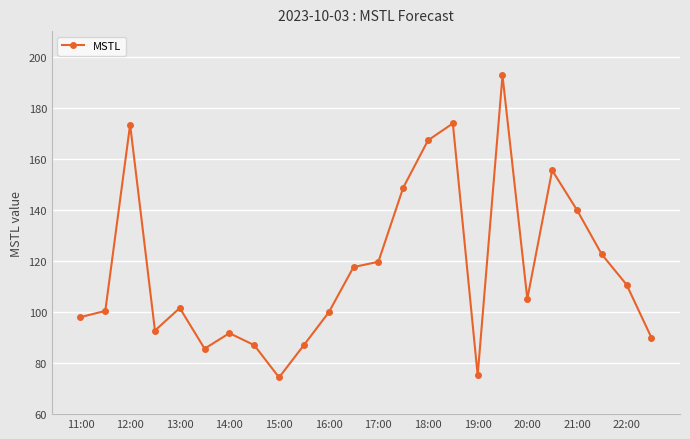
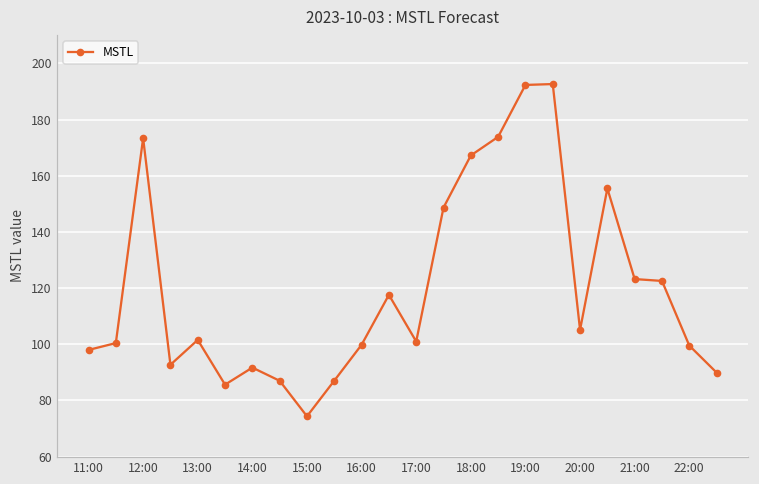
  {
    "11:00": 98,
    "12:00": 173,
    "13:00": 102,
    "14:00": 92,
    "15:00": 74,
    "16:00": 100,
-   "17:00": 120,
+   "17:00": 101,
    "18:00": 167,
-   "19:00": 75,
+   "19:00": 192,
    "20:00": 105,
-   "21:00": 140,
-   "22:00": 111
+   "21:00": 123,
+   "22:00": 100
  }
